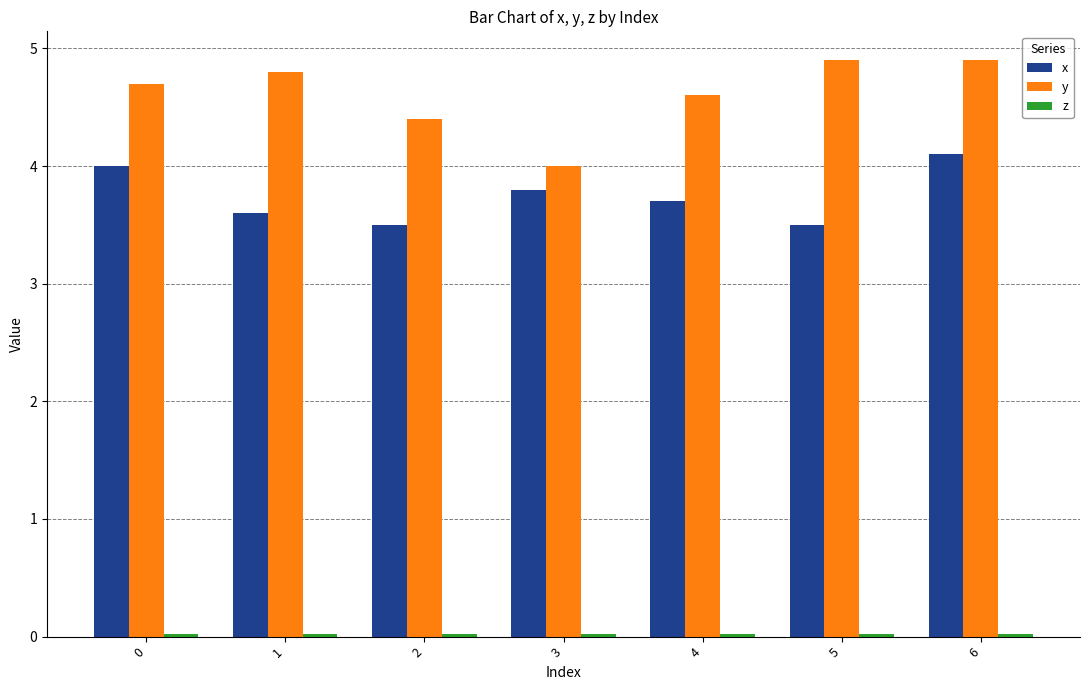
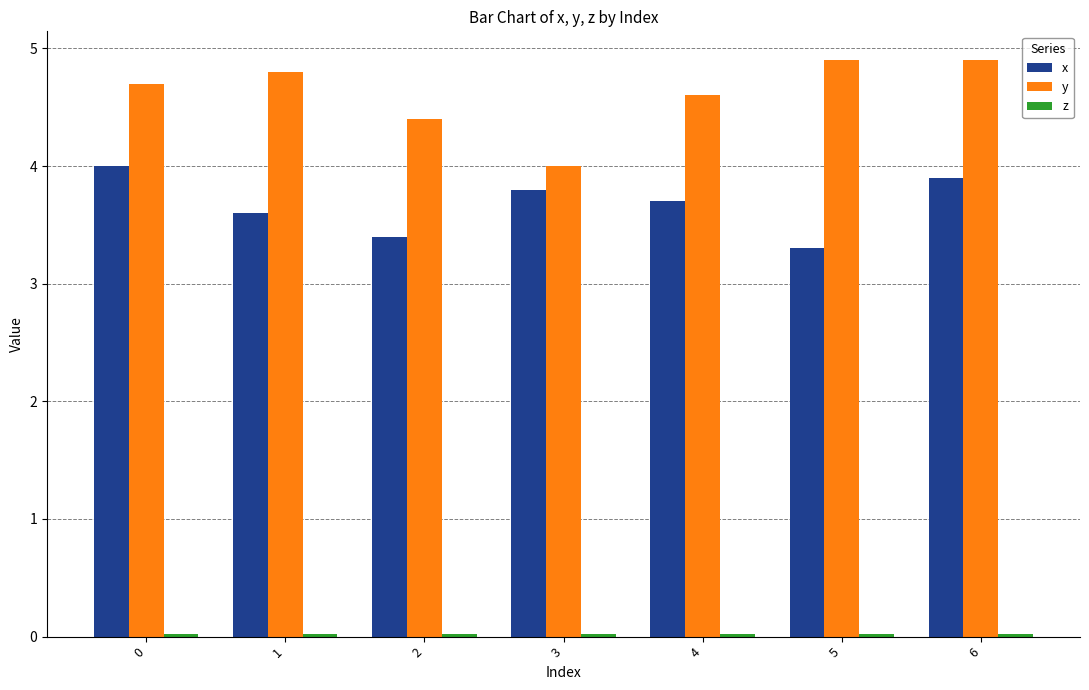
  {
    "x": {
      "0": 4.0,
      "1": 3.6,
-     "2": 3.5,
+     "2": 3.4,
      "3": 3.8,
      "4": 3.7,
-     "5": 3.5,
-     "6": 4.1
+     "5": 3.3,
+     "6": 3.9
    },
    "y": {
      "0": 4.7,
      "1": 4.8,
      "2": 4.4,
      "3": 4.0,
      "4": 4.6,
      "5": 4.9,
      "6": 4.9
    }
  }
